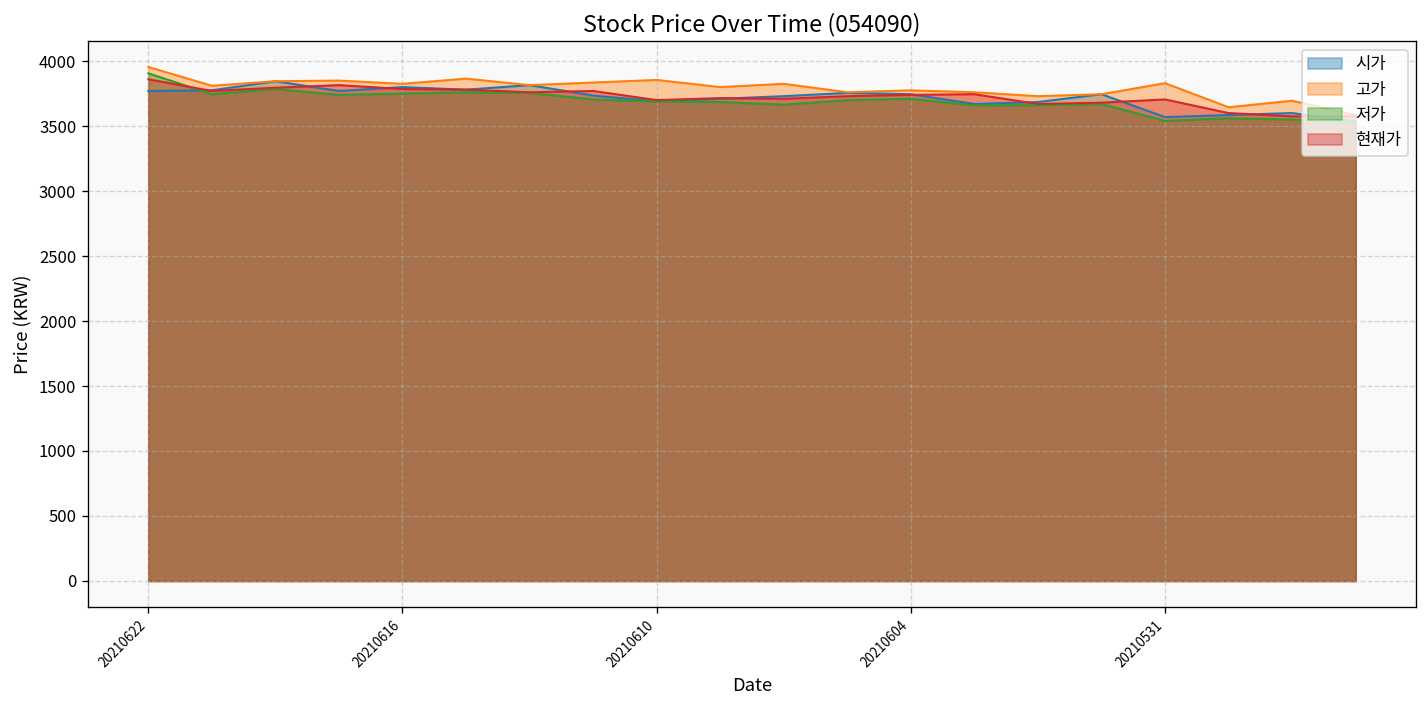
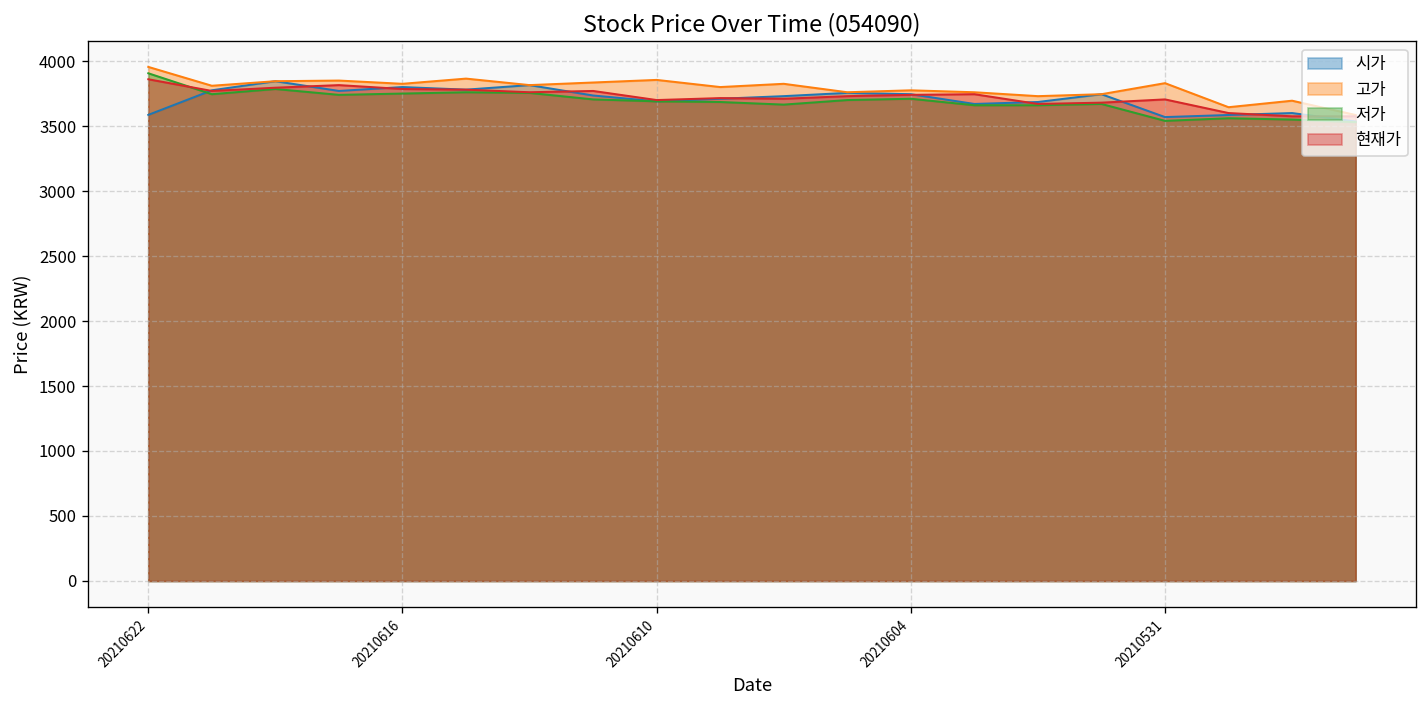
  {
    "시가": {
-     "20210622": 3770,
+     "20210622": 3590,
      "20210531": 3570
    },
    "저가": {
      "20210622": 3910,
      "20210616": 3750,
      "20210604": 3710,
      "20210531": 3540
    }
  }
